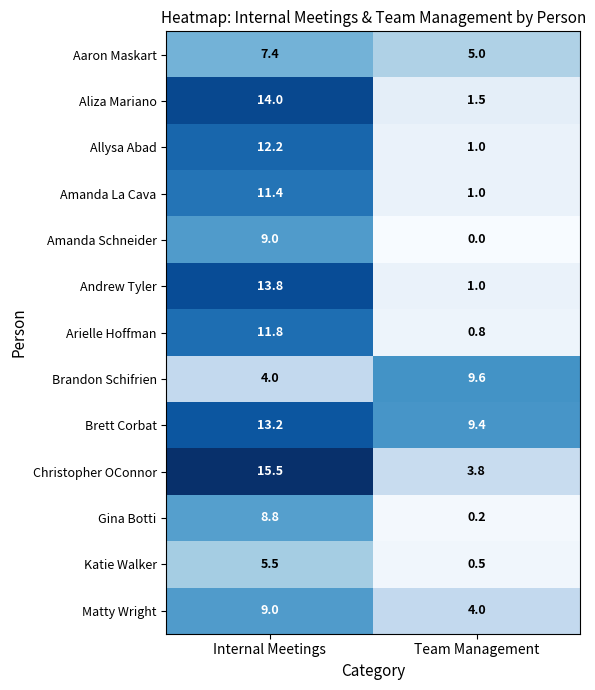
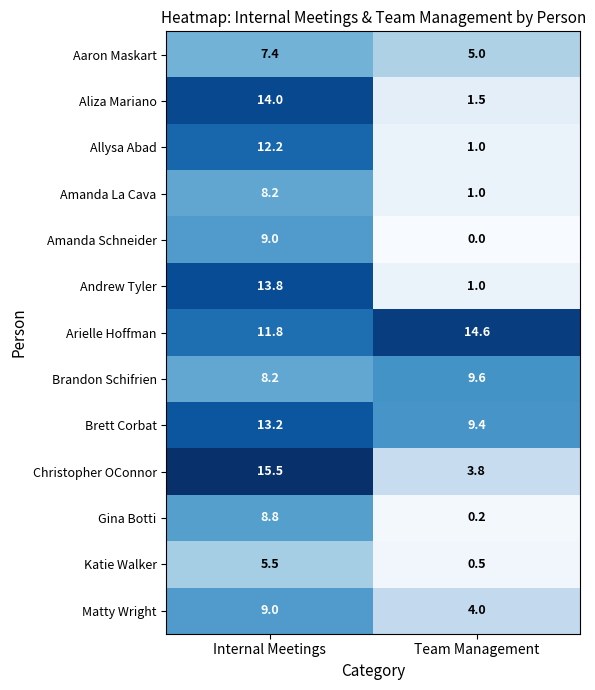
  {
    "Aaron Maskart": {
      "Internal Meetings": 7.4,
      "Team Management": 5.0
    },
    "Aliza Mariano": {
      "Internal Meetings": 14.0,
      "Team Management": 1.5
    },
    "Allysa Abad": {
      "Internal Meetings": 12.2,
      "Team Management": 1.0
    },
    "Amanda La Cava": {
-     "Internal Meetings": 11.4,
+     "Internal Meetings": 8.2,
      "Team Management": 1.0
    },
    "Amanda Schneider": {
      "Internal Meetings": 9.0,
      "Team Management": 0.0
    },
    "Andrew Tyler": {
      "Internal Meetings": 13.8,
      "Team Management": 1.0
    },
    "Arielle Hoffman": {
      "Internal Meetings": 11.8,
-     "Team Management": 0.8
+     "Team Management": 14.6
    },
    "Brandon Schifrien": {
-     "Internal Meetings": 4.0,
+     "Internal Meetings": 8.2,
      "Team Management": 9.6
    },
    "Brett Corbat": {
      "Internal Meetings": 13.2,
      "Team Management": 9.4
    },
    "Christopher OConnor": {
      "Internal Meetings": 15.5,
      "Team Management": 3.8
    },
    "Gina Botti": {
      "Internal Meetings": 8.8,
      "Team Management": 0.2
    },
    "Katie Walker": {
      "Internal Meetings": 5.5,
      "Team Management": 0.5
    },
    "Matty Wright": {
      "Internal Meetings": 9.0,
      "Team Management": 4.0
    }
  }
